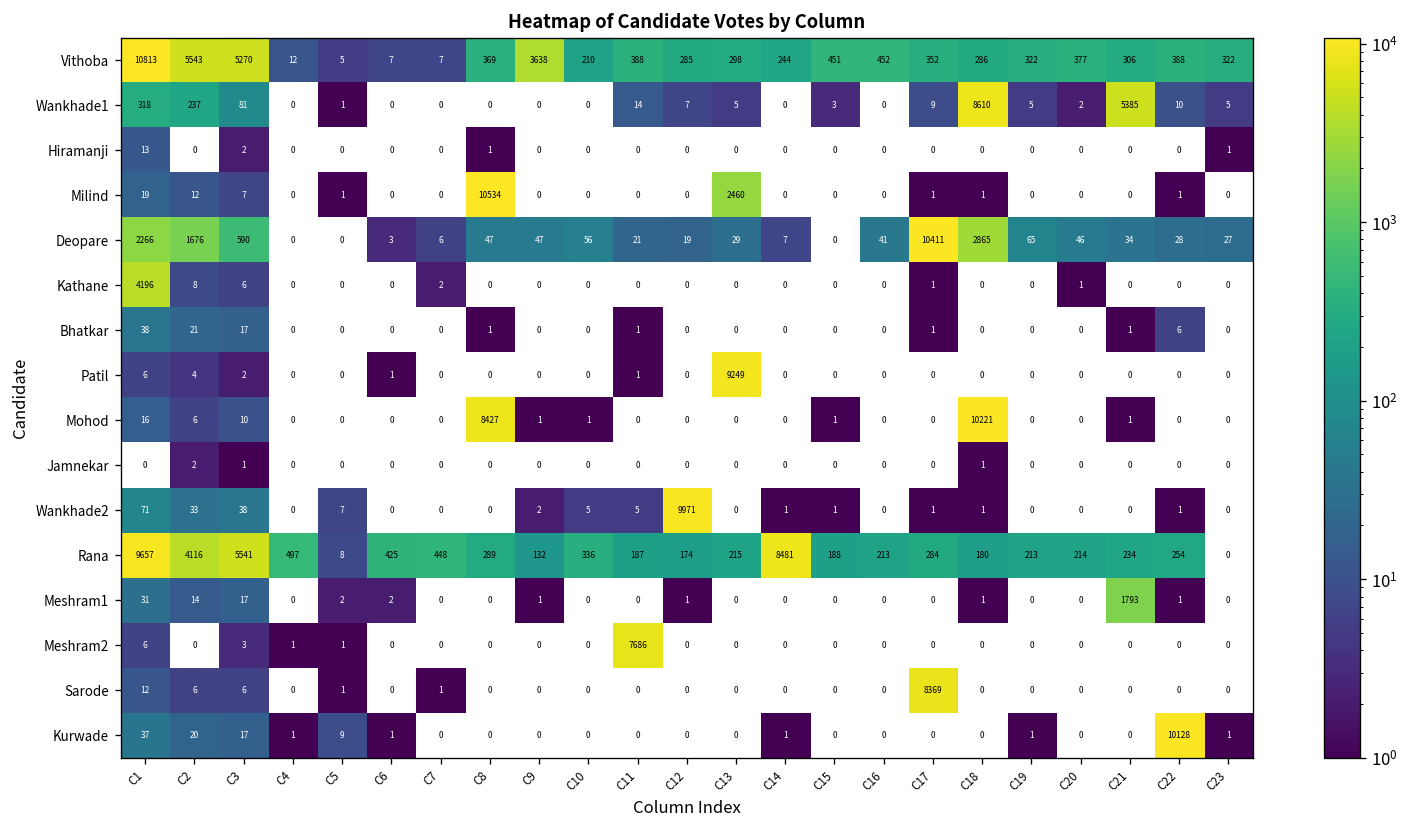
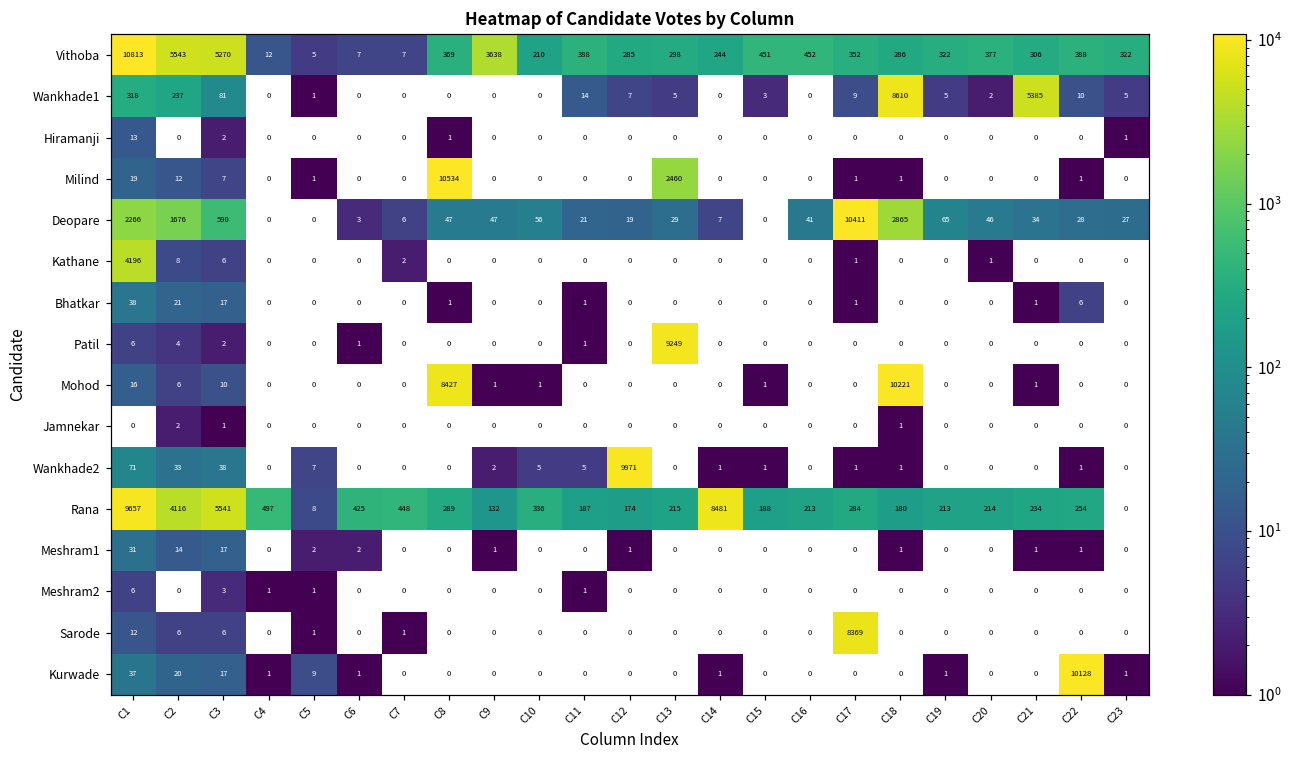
  {
    "Meshram1": {
      "C1": 31,
      "C2": 14,
      "C3": 17,
      "C4": 0,
      "C5": 2,
      "C6": 2,
      "C7": 0,
      "C8": 0,
      "C9": 1,
      "C10": 0,
      "C11": 0,
      "C12": 1,
      "C13": 0,
      "C14": 0,
      "C15": 0,
      "C16": 0,
      "C17": 0,
      "C18": 1,
      "C19": 0,
      "C20": 0,
-     "C21": 1793,
+     "C21": 1,
      "C22": 1,
      "C23": 0
    },
    "Meshram2": {
      "C1": 6,
      "C2": 0,
      "C3": 3,
      "C4": 1,
      "C5": 1,
      "C6": 0,
      "C7": 0,
      "C8": 0,
      "C9": 0,
      "C10": 0,
-     "C11": 7686,
+     "C11": 1,
      "C12": 0,
      "C13": 0,
      "C14": 0,
      "C15": 0,
      "C16": 0,
      "C17": 0,
      "C18": 0,
      "C19": 0,
      "C20": 0,
      "C21": 0,
      "C22": 0,
      "C23": 0
    }
  }
